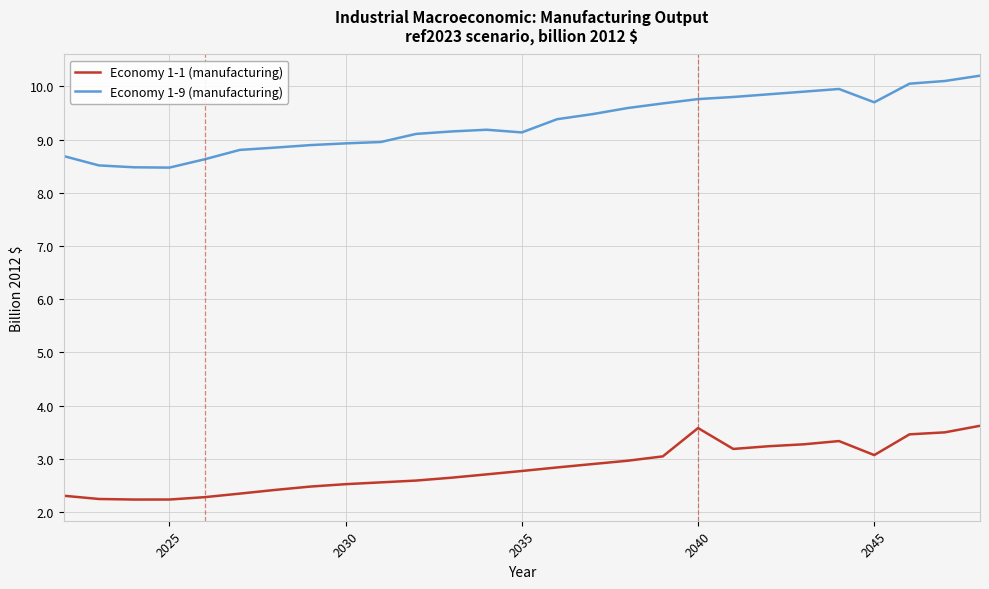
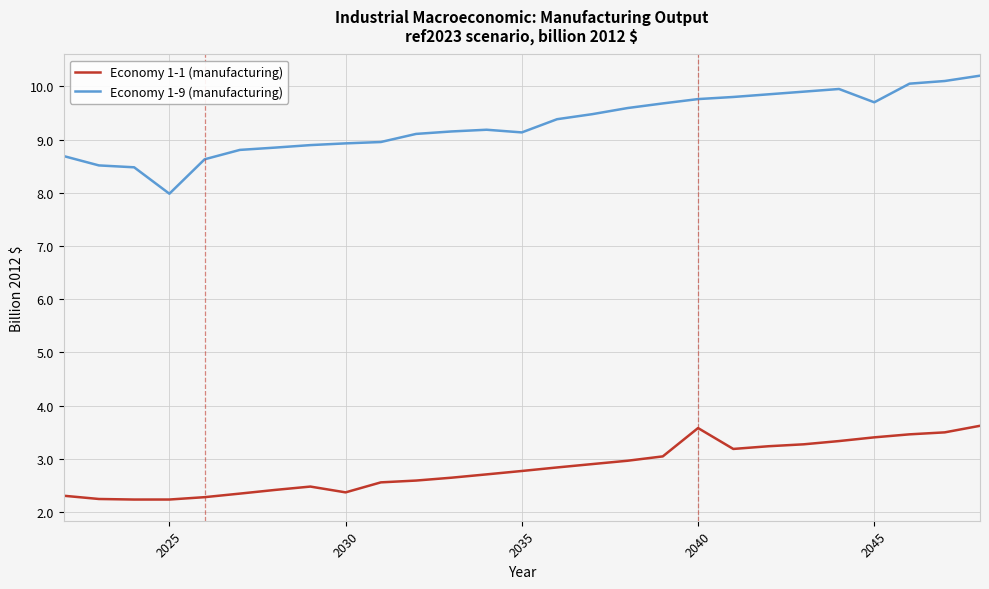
  {
    "Economy 1-1 (manufacturing)": {
      "2025": 2.2,
-     "2030": 2.5,
+     "2030": 2.4,
      "2035": 2.8,
      "2040": 3.6,
-     "2045": 3.1
+     "2045": 3.4
    },
    "Economy 1-9 (manufacturing)": {
-     "2025": 8.5,
+     "2025": 8.0,
      "2030": 8.9,
      "2035": 9.1,
      "2040": 9.8,
      "2045": 9.7
    }
  }
